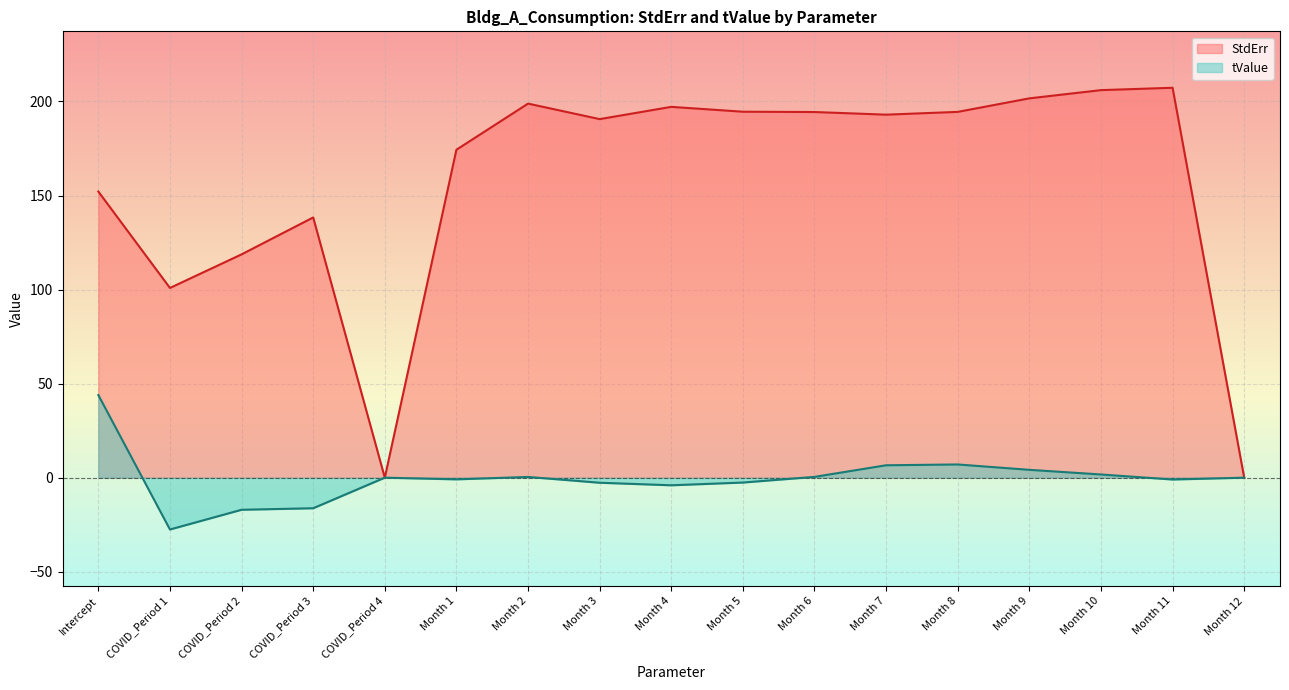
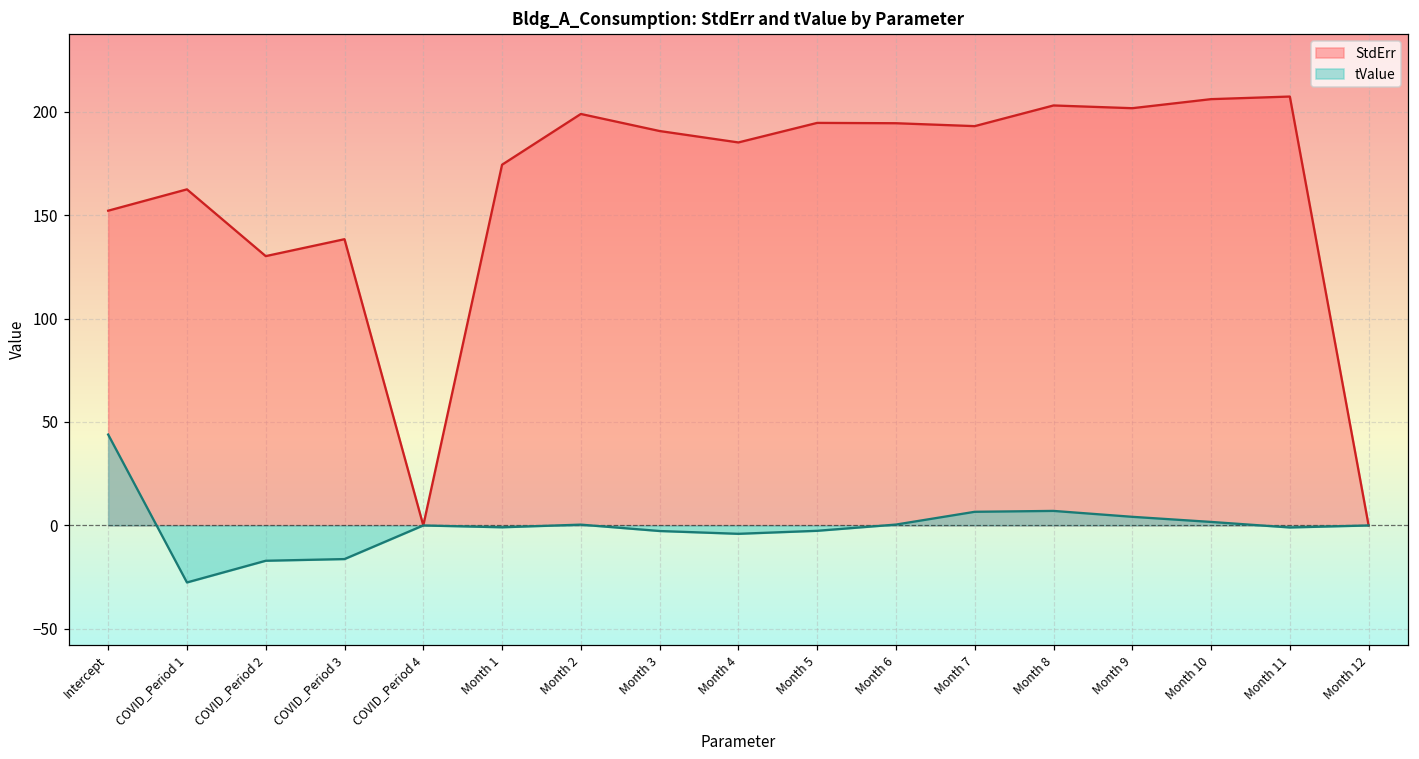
  {
    "StdErr": {
      "Intercept": 152,
-     "COVID_Period 1": 101,
-     "COVID_Period 2": 119,
+     "COVID_Period 1": 162,
+     "COVID_Period 2": 130,
      "COVID_Period 3": 138,
      "Month 1": 174,
      "Month 2": 199,
      "Month 3": 191,
-     "Month 4": 197,
+     "Month 4": 185,
      "Month 5": 195,
      "Month 6": 194,
      "Month 7": 193,
-     "Month 8": 194,
+     "Month 8": 203,
      "Month 9": 202,
      "Month 10": 206,
      "Month 11": 207
    }
  }
